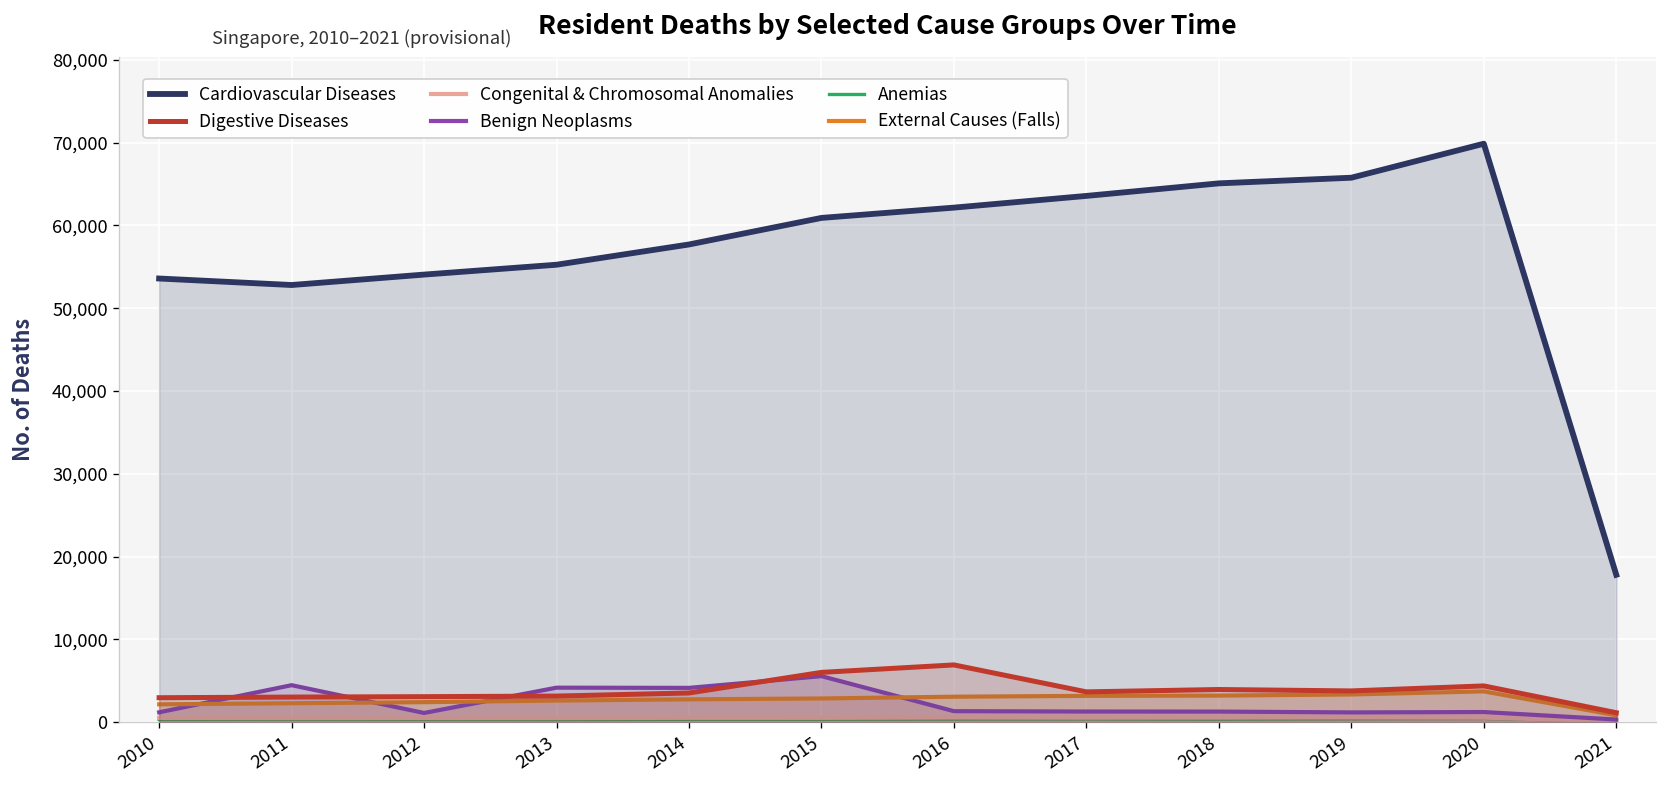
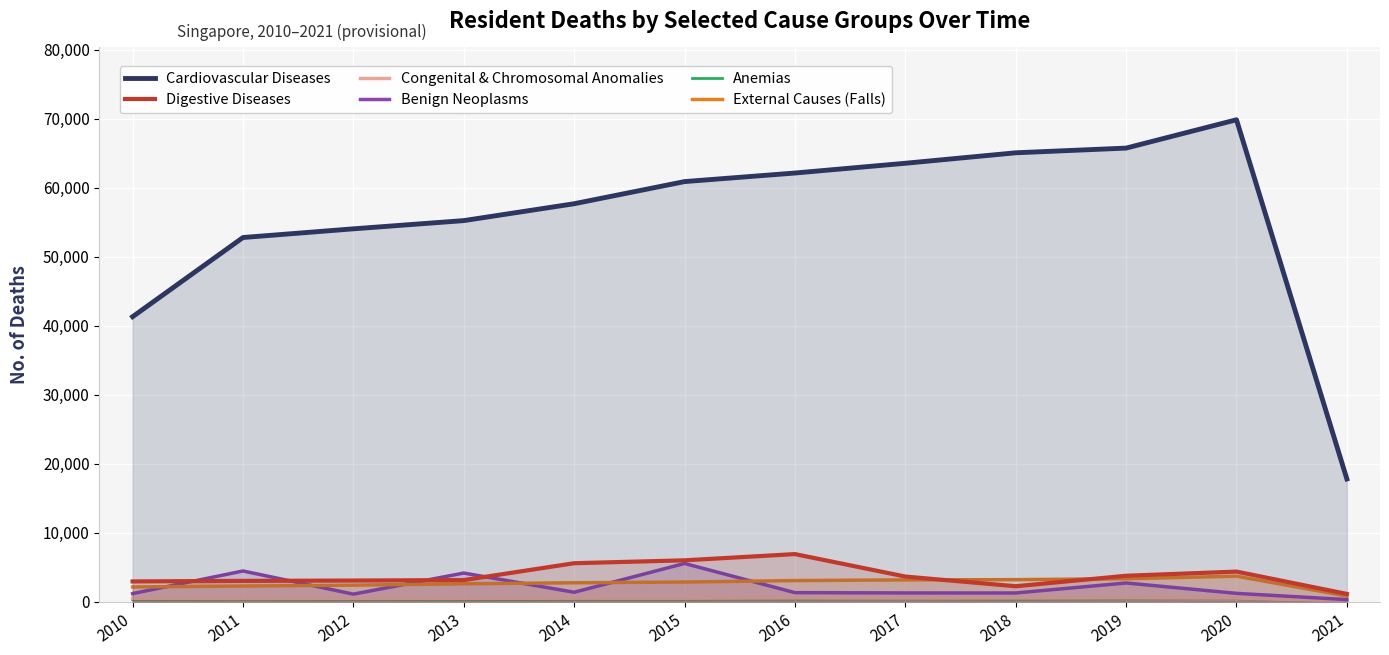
  {
    "Cardiovascular Diseases": {
-     "2010": "54,000",
+     "2010": "41,000",
      "2011": "53,000",
      "2012": "54,000",
      "2013": "55,000",
      "2014": "58,000",
      "2015": "61,000",
      "2016": "62,000",
      "2017": "64,000",
      "2018": "65,000",
      "2019": "66,000",
      "2020": "70,000",
      "2021": "18,000"
    },
    "Digestive Diseases": {
      "2010": "3,000",
      "2011": "3,000",
      "2012": "3,000",
      "2013": "3,000",
-     "2014": "4,000",
+     "2014": "6,000",
      "2015": "6,000",
      "2016": "7,000",
      "2017": "4,000",
-     "2018": "4,000",
+     "2018": "2,000",
      "2019": "4,000",
      "2020": "4,000"
    },
    "Benign Neoplasms": {
      "2010": "1,000",
      "2011": "4,000",
      "2012": "1,000",
      "2013": "4,000",
-     "2014": "4,000",
+     "2014": "1,000",
      "2015": "6,000",
      "2016": "1,000",
      "2017": "1,000",
      "2018": "1,000",
-     "2019": "1,000",
+     "2019": "3,000",
      "2020": "1,000"
    },
    "External Causes (Falls)": {
      "2010": "2,000",
      "2011": "2,000",
      "2012": "2,000",
      "2013": "3,000",
      "2014": "3,000",
      "2015": "3,000",
      "2016": "3,000",
      "2017": "3,000",
      "2018": "3,000",
      "2019": "3,000",
      "2020": "4,000"
    }
  }
